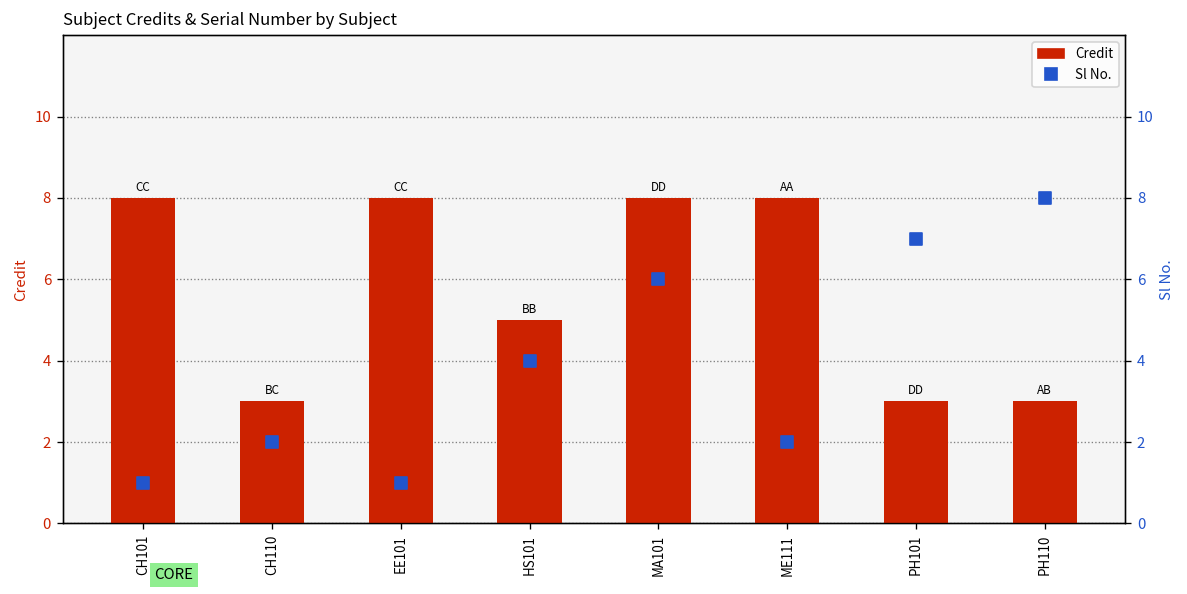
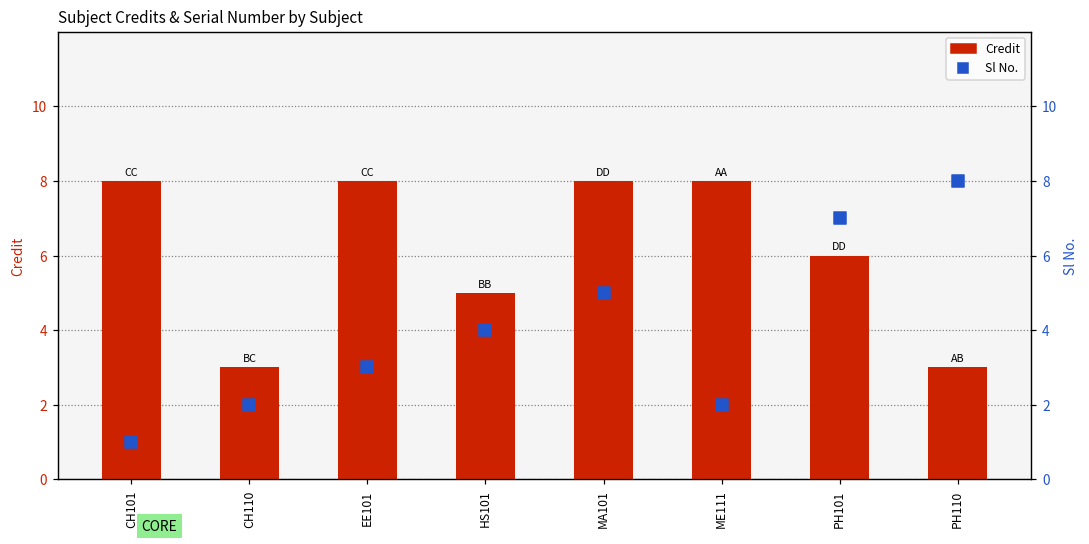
  {
    "Credit": {
      "CH101": 8,
      "CH110": 3,
      "EE101": 8,
      "HS101": 5,
      "MA101": 8,
      "ME111": 8,
-     "PH101": 3,
+     "PH101": 6,
      "PH110": 3
    },
    "Sl No.": {
-     "EE101": 1,
-     "MA101": 6
+     "EE101": 3,
+     "MA101": 5
    }
  }
